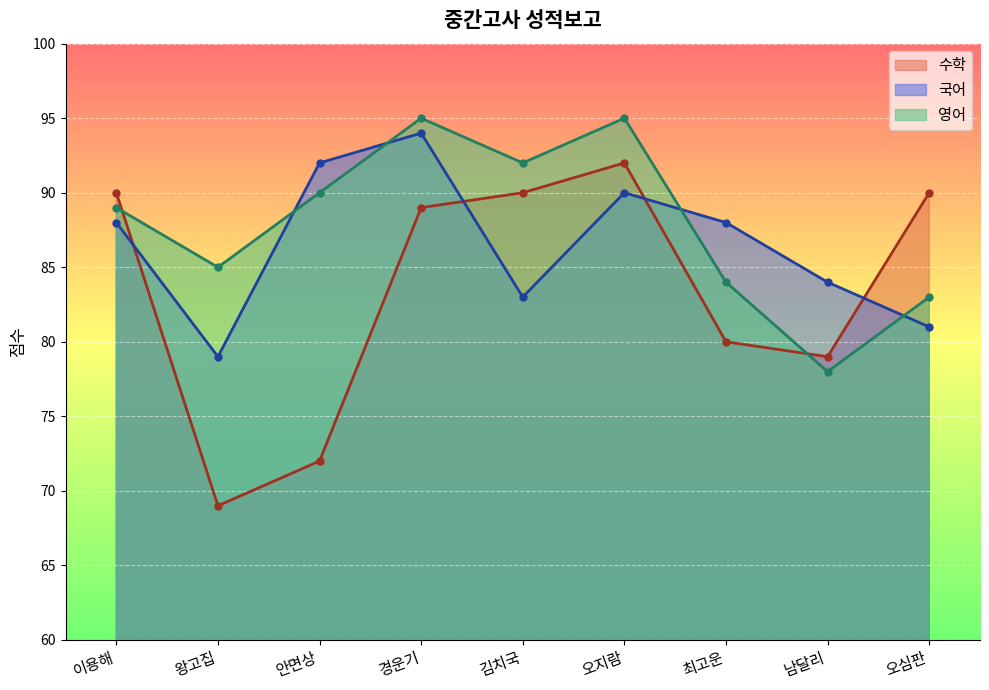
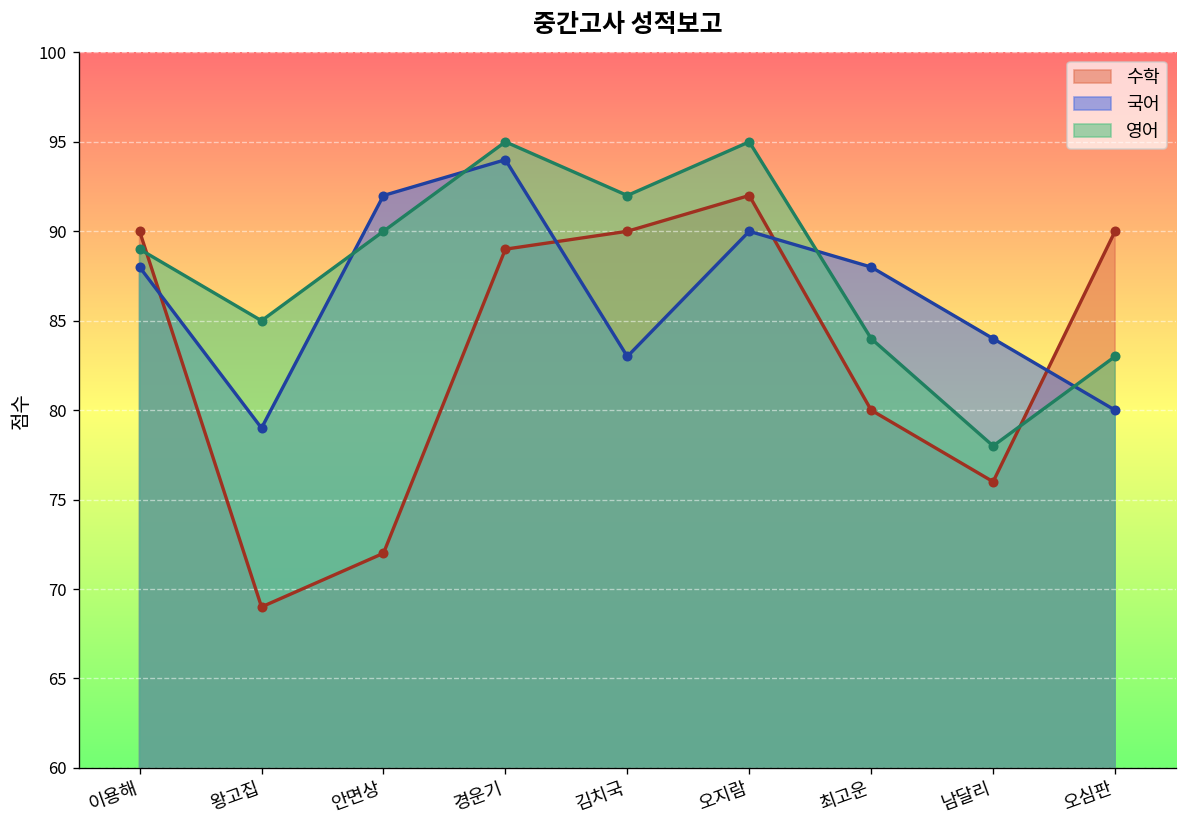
  {
    "수학": {
      "이용해": 90,
      "왕고집": 69,
      "안면상": 72,
      "경운기": 89,
      "김치국": 90,
      "오지람": 92,
      "최고운": 80,
-     "남달리": 79,
+     "남달리": 76,
      "오심판": 90
    },
    "국어": {
      "이용해": 88,
      "왕고집": 79,
      "안면상": 92,
      "경운기": 94,
      "김치국": 83,
      "오지람": 90,
      "최고운": 88,
      "남달리": 84,
-     "오심판": 81
+     "오심판": 80
    },
    "영어": {
      "이용해": 89,
      "왕고집": 85,
      "안면상": 90,
      "경운기": 95,
      "김치국": 92,
      "오지람": 95,
      "최고운": 84,
      "남달리": 78,
      "오심판": 83
    }
  }
